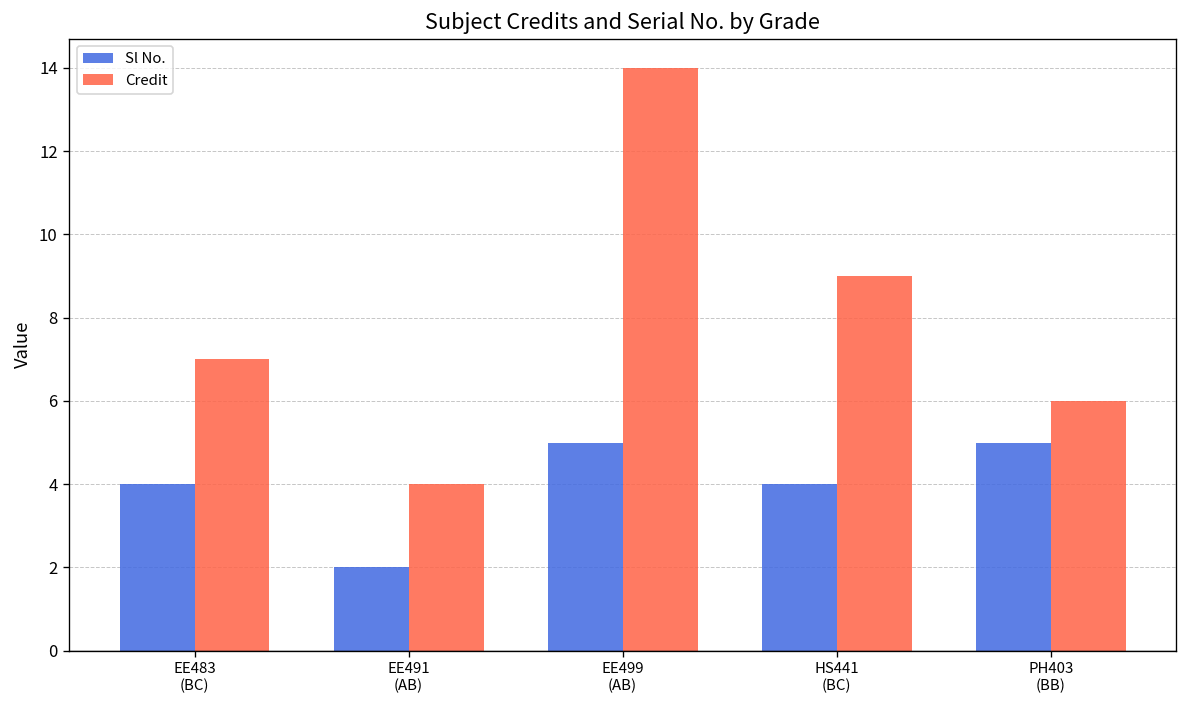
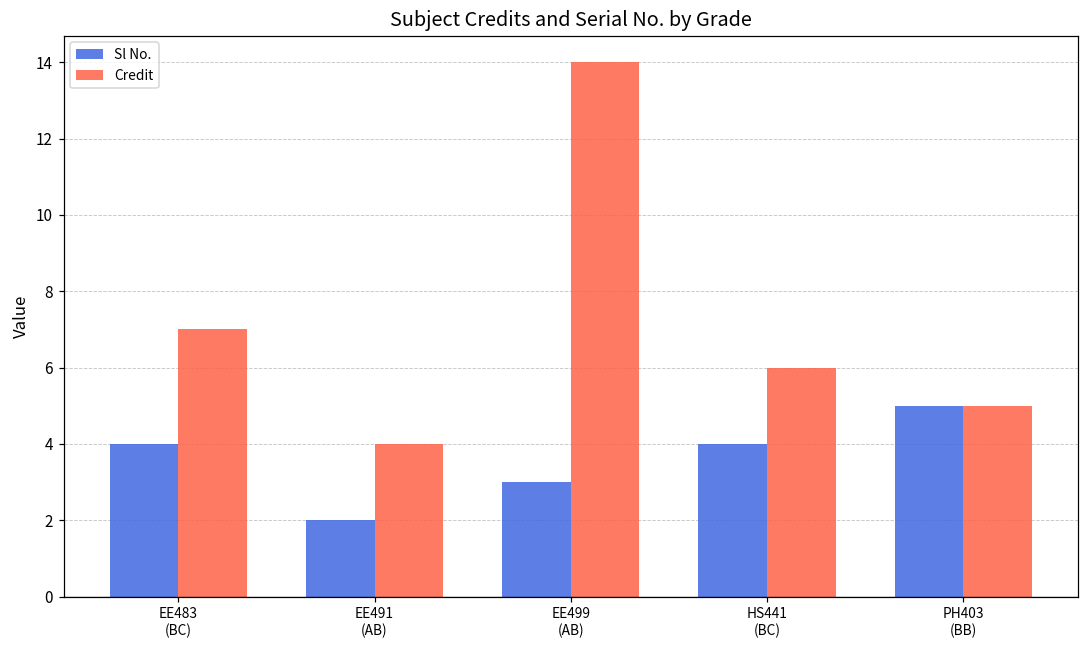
  {
    "Sl No.": {
      "EE483 (BC)": 4,
      "EE491 (AB)": 2,
-     "EE499 (AB)": 5,
+     "EE499 (AB)": 3,
      "HS441 (BC)": 4,
      "PH403 (BB)": 5
    },
    "Credit": {
      "EE483 (BC)": 7,
      "EE491 (AB)": 4,
      "EE499 (AB)": 14,
-     "HS441 (BC)": 9,
-     "PH403 (BB)": 6
+     "HS441 (BC)": 6,
+     "PH403 (BB)": 5
    }
  }
